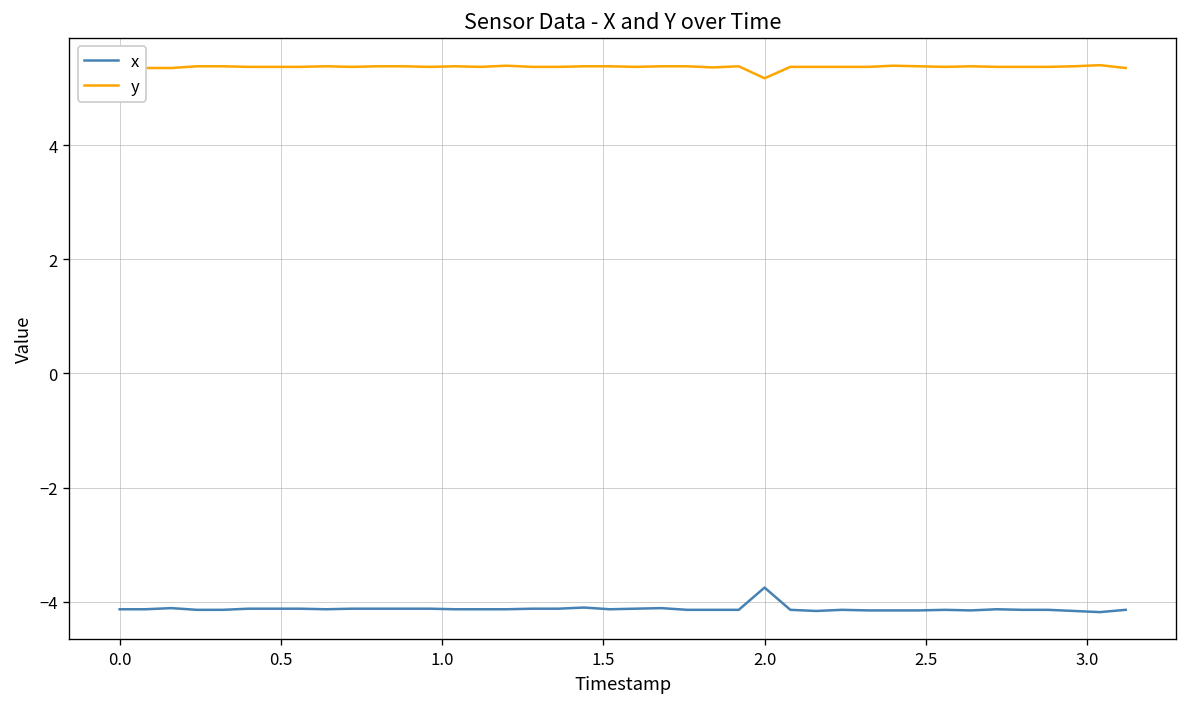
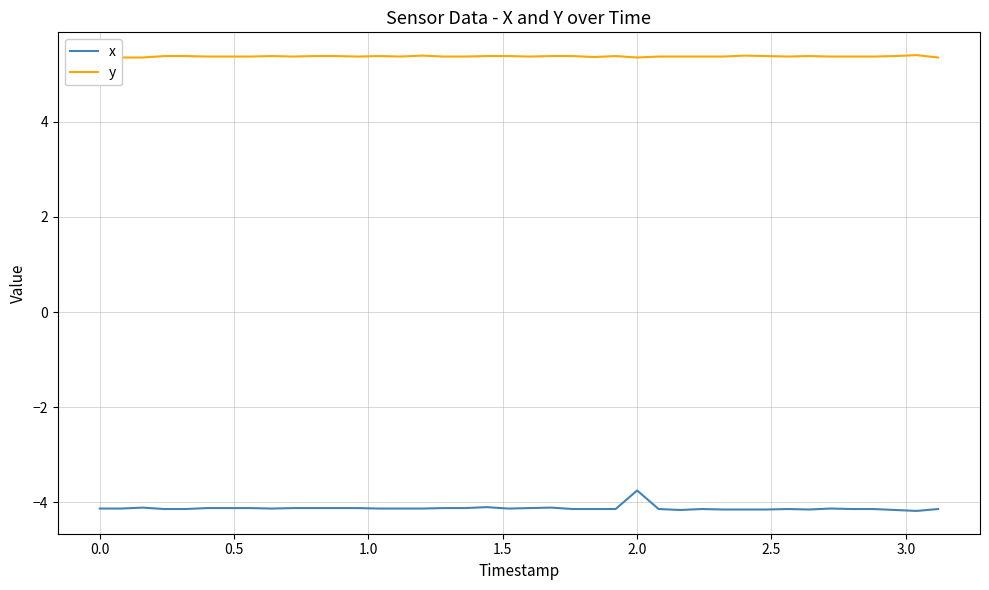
  {
    "x": {
      "0.0": -4.1,
      "2.0": -3.8
    },
    "y": {
-     "2.0": 5.2
+     "2.0": 5.4
    }
  }
